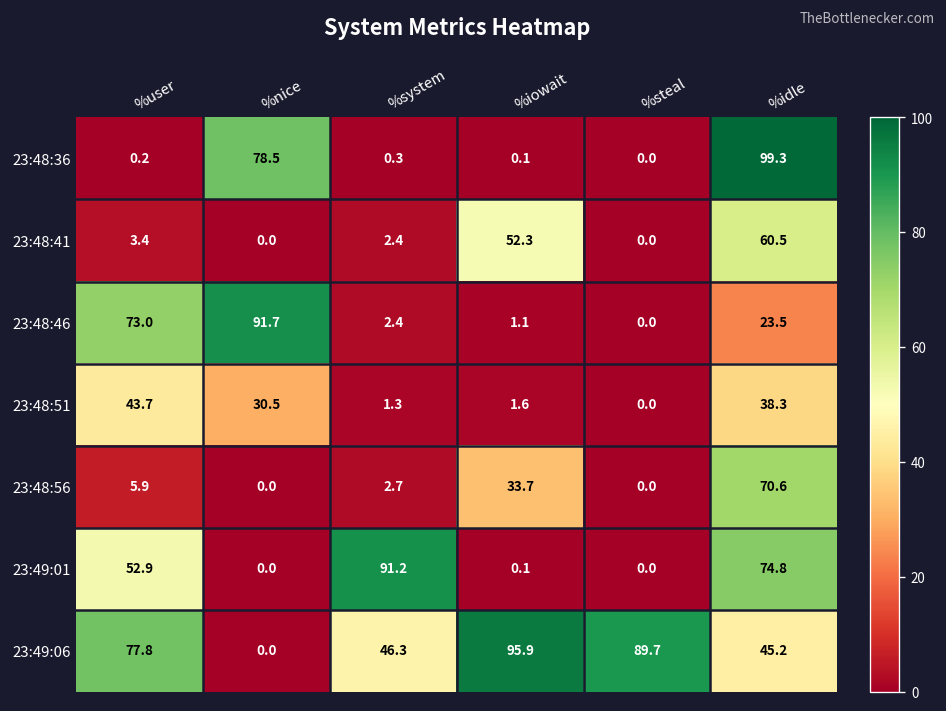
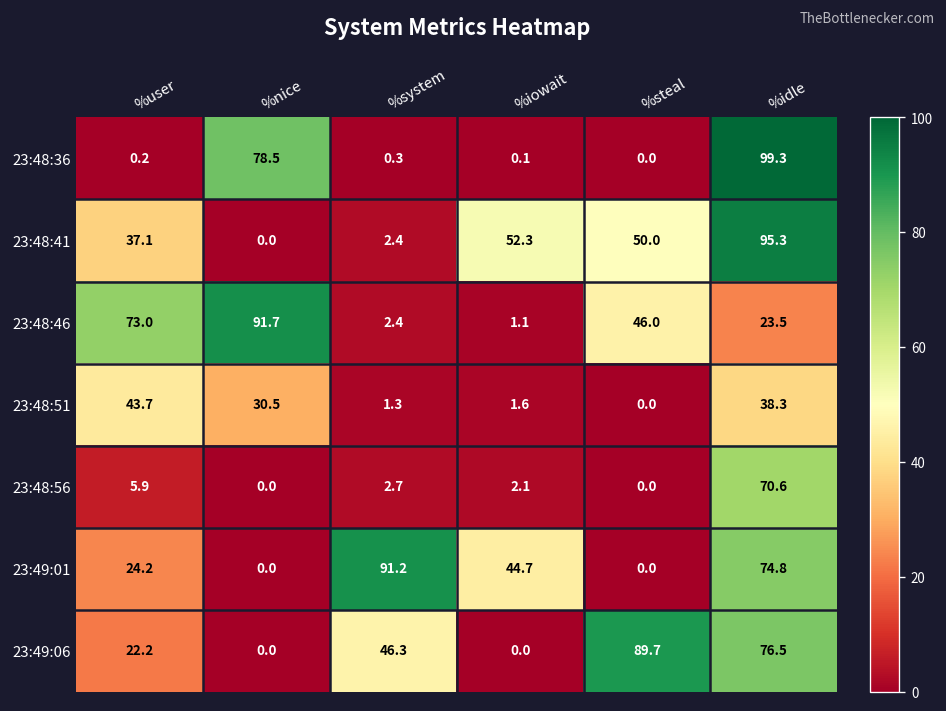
  {
    "23:48:36": {
      "%user": 0.2,
      "%nice": 78.5,
      "%system": 0.3,
      "%iowait": 0.1,
      "%steal": 0.0,
      "%idle": 99.3
    },
    "23:48:41": {
-     "%user": 3.4,
+     "%user": 37.1,
      "%nice": 0.0,
      "%system": 2.4,
      "%iowait": 52.3,
-     "%steal": 0.0,
-     "%idle": 60.5
+     "%steal": 50.0,
+     "%idle": 95.3
    },
    "23:48:46": {
      "%user": 73.0,
      "%nice": 91.7,
      "%system": 2.4,
      "%iowait": 1.1,
-     "%steal": 0.0,
+     "%steal": 46.0,
      "%idle": 23.5
    },
    "23:48:51": {
      "%user": 43.7,
      "%nice": 30.5,
      "%system": 1.3,
      "%iowait": 1.6,
      "%steal": 0.0,
      "%idle": 38.3
    },
    "23:48:56": {
      "%user": 5.9,
      "%nice": 0.0,
      "%system": 2.7,
-     "%iowait": 33.7,
+     "%iowait": 2.1,
      "%steal": 0.0,
      "%idle": 70.6
    },
    "23:49:01": {
-     "%user": 52.9,
+     "%user": 24.2,
      "%nice": 0.0,
      "%system": 91.2,
-     "%iowait": 0.1,
+     "%iowait": 44.7,
      "%steal": 0.0,
      "%idle": 74.8
    },
    "23:49:06": {
-     "%user": 77.8,
+     "%user": 22.2,
      "%nice": 0.0,
      "%system": 46.3,
-     "%iowait": 95.9,
+     "%iowait": 0.0,
      "%steal": 89.7,
-     "%idle": 45.2
+     "%idle": 76.5
    }
  }
